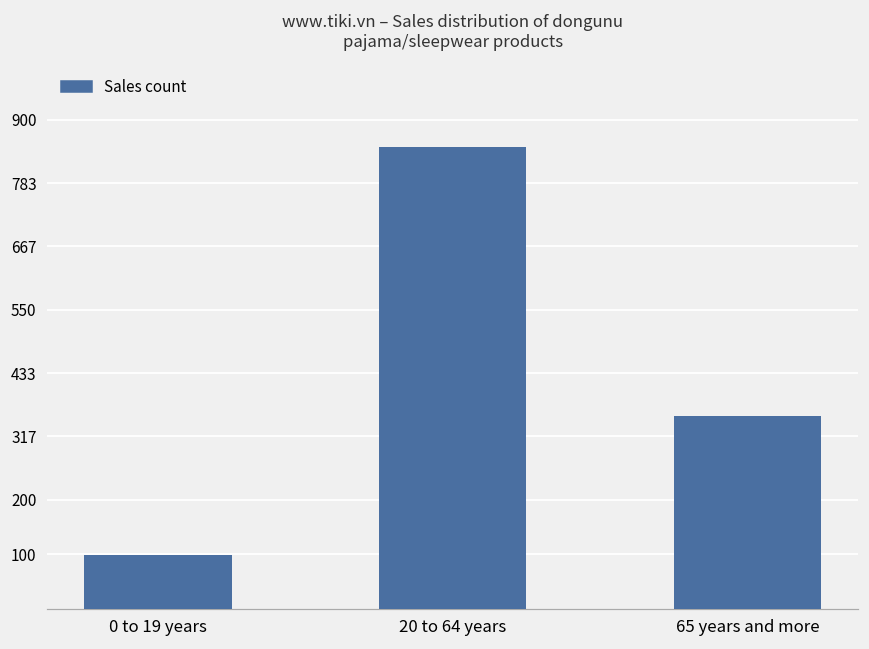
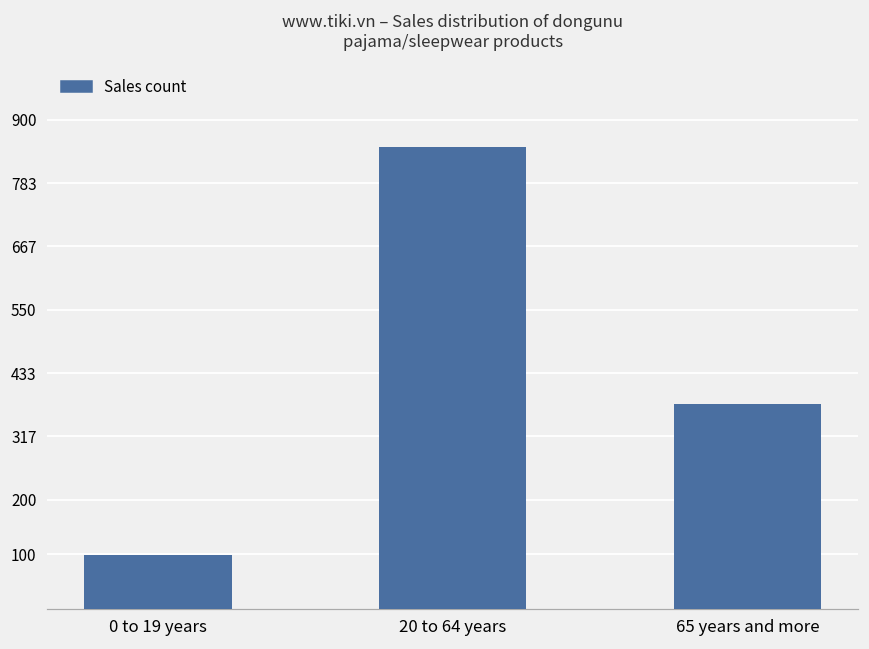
  {
    "0 to 19 years": 100,
    "20 to 64 years": 850,
-   "65 years and more": 360
+   "65 years and more": 380
  }
